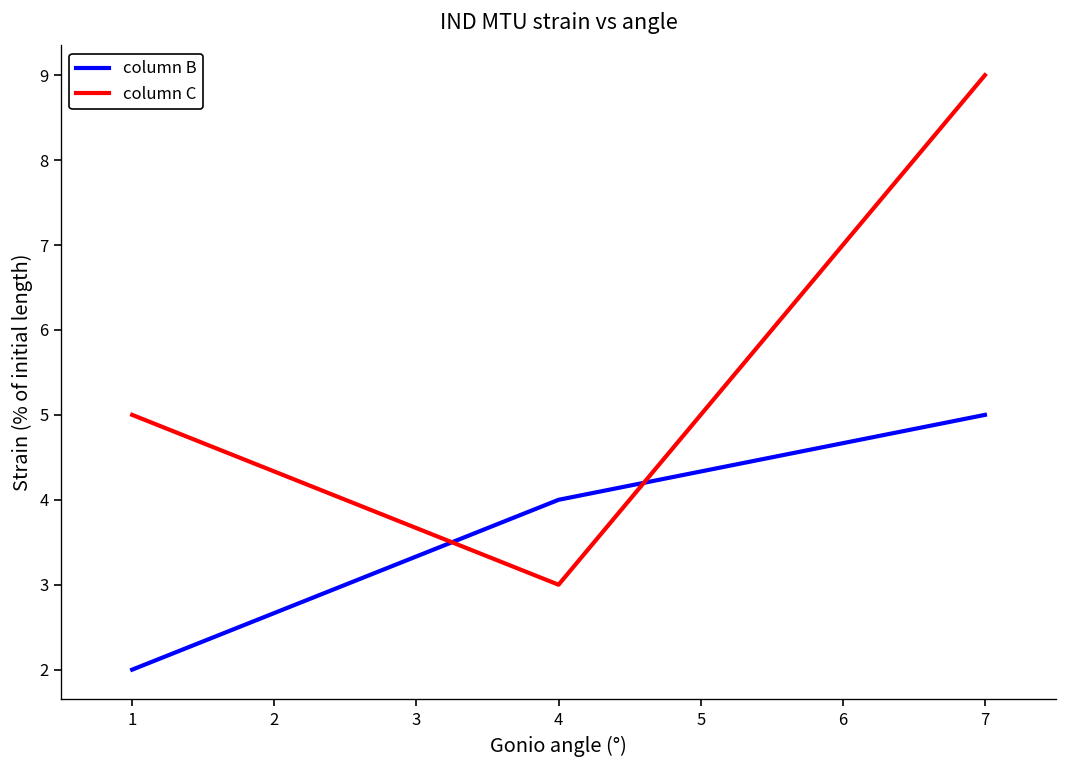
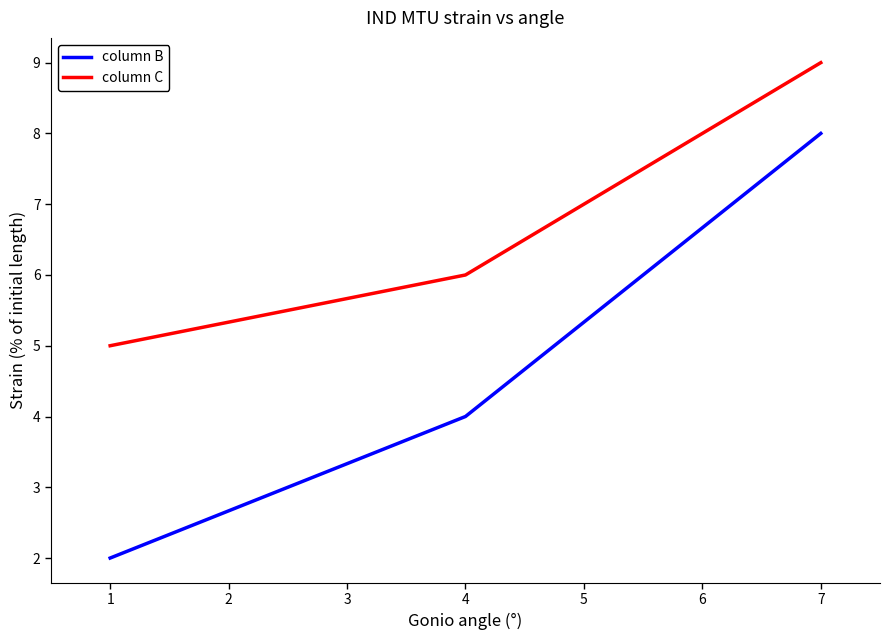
  {
    "column B": {
      "1": 2,
      "4": 4,
-     "7": 5
+     "7": 8
    },
    "column C": {
      "1": 5,
-     "4": 3,
+     "4": 6,
      "7": 9
    }
  }
